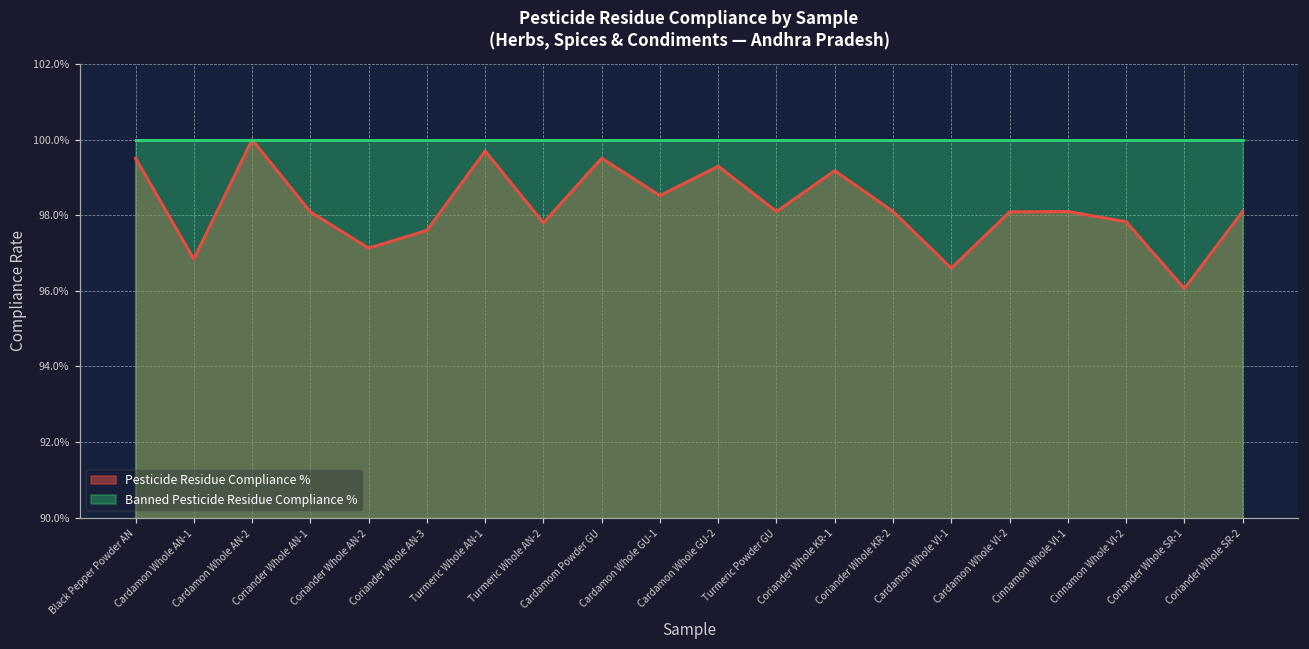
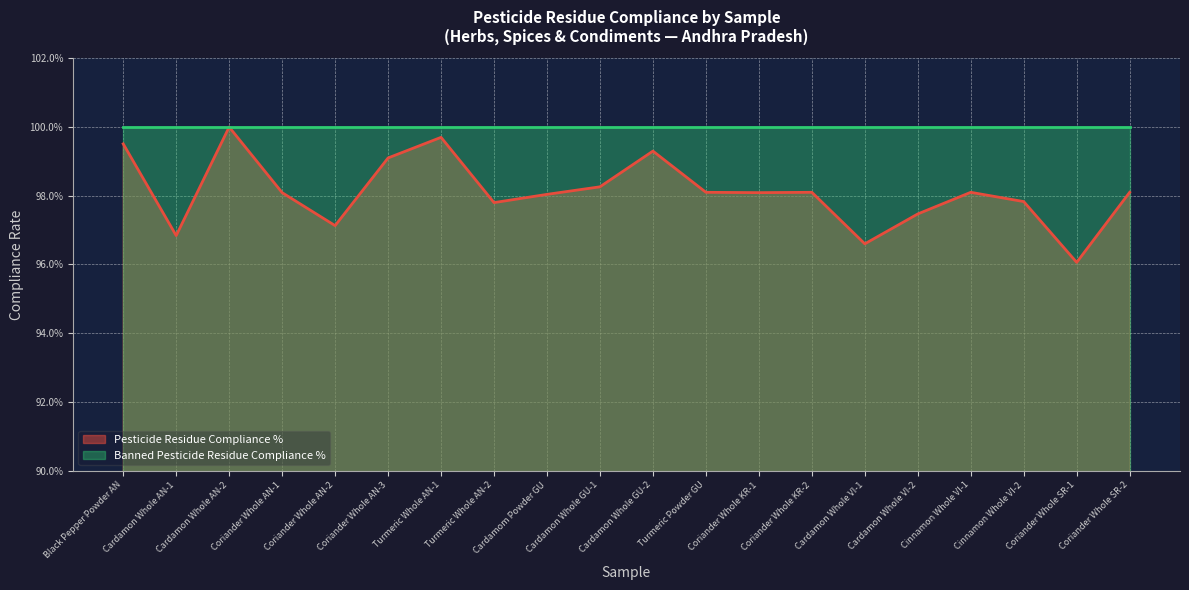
  {
    "Pesticide Residue Compliance %": {
      "Black Pepper Powder AN": "99.5%",
      "Cardamon Whole AN-1": "96.8%",
      "Coriander Whole AN-1": "98.1%",
      "Coriander Whole AN-2": "97.1%",
-     "Coriander Whole AN-3": "97.6%",
+     "Coriander Whole AN-3": "99.1%",
      "Turmeric Whole AN-1": "99.7%",
      "Turmeric Whole AN-2": "97.8%",
-     "Cardamom Powder GU": "99.5%",
-     "Cardamon Whole GU-1": "98.5%",
+     "Cardamom Powder GU": "98.0%",
+     "Cardamon Whole GU-1": "98.3%",
      "Cardamon Whole GU-2": "99.3%",
      "Turmeric Powder GU": "98.1%",
-     "Coriander Whole KR-1": "99.2%",
+     "Coriander Whole KR-1": "98.1%",
      "Coriander Whole KR-2": "98.1%",
      "Cardamon Whole VI-1": "96.6%",
-     "Cardamon Whole VI-2": "98.1%",
+     "Cardamon Whole VI-2": "97.5%",
      "Cinnamon Whole VI-1": "98.1%",
      "Cinnamon Whole VI-2": "97.8%",
      "Coriander Whole SR-1": "96.1%",
      "Coriander Whole SR-2": "98.1%"
    },
    "Banned Pesticide Residue Compliance %": {
      "Black Pepper Powder AN": "100.0%",
      "Cardamon Whole AN-1": "100.0%",
      "Coriander Whole AN-1": "100.0%",
      "Coriander Whole AN-2": "100.0%",
      "Coriander Whole AN-3": "100.0%",
      "Turmeric Whole AN-1": "100.0%",
      "Turmeric Whole AN-2": "100.0%",
      "Cardamom Powder GU": "100.0%",
      "Cardamon Whole GU-1": "100.0%",
      "Cardamon Whole GU-2": "100.0%",
      "Turmeric Powder GU": "100.0%",
      "Coriander Whole KR-1": "100.0%",
      "Coriander Whole KR-2": "100.0%",
      "Cardamon Whole VI-1": "100.0%",
      "Cardamon Whole VI-2": "100.0%",
      "Cinnamon Whole VI-1": "100.0%",
      "Cinnamon Whole VI-2": "100.0%",
      "Coriander Whole SR-1": "100.0%",
      "Coriander Whole SR-2": "100.0%"
    }
  }
